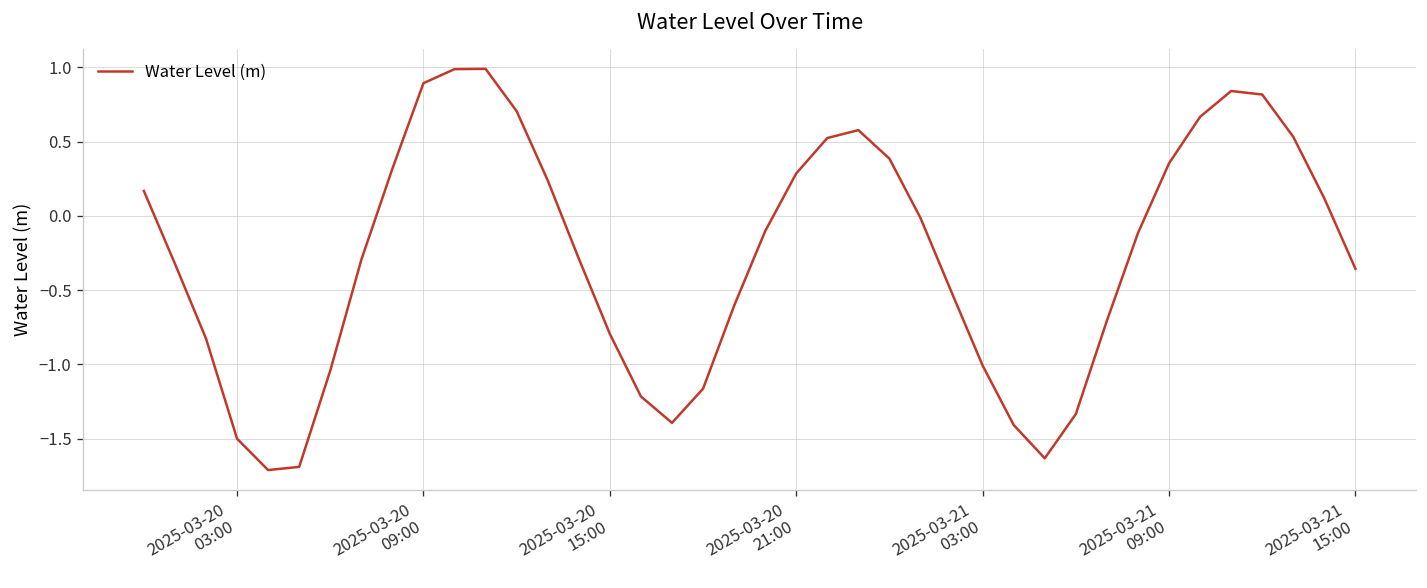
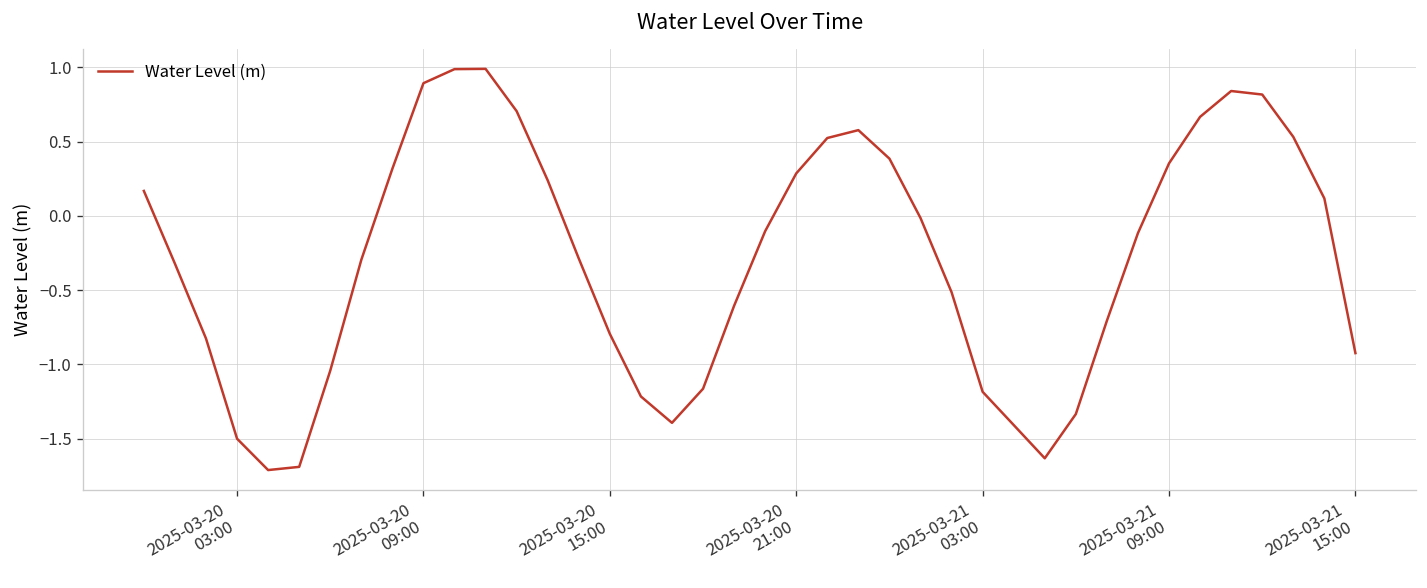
  {
    "2025-03-20 03:00": -1.50,
    "2025-03-20 09:00": 0.89,
    "2025-03-20 15:00": -0.79,
    "2025-03-20 21:00": 0.29,
-   "2025-03-21 03:00": -1.01,
+   "2025-03-21 03:00": -1.18,
    "2025-03-21 09:00": 0.35,
-   "2025-03-21 15:00": -0.36
+   "2025-03-21 15:00": -0.92
  }
